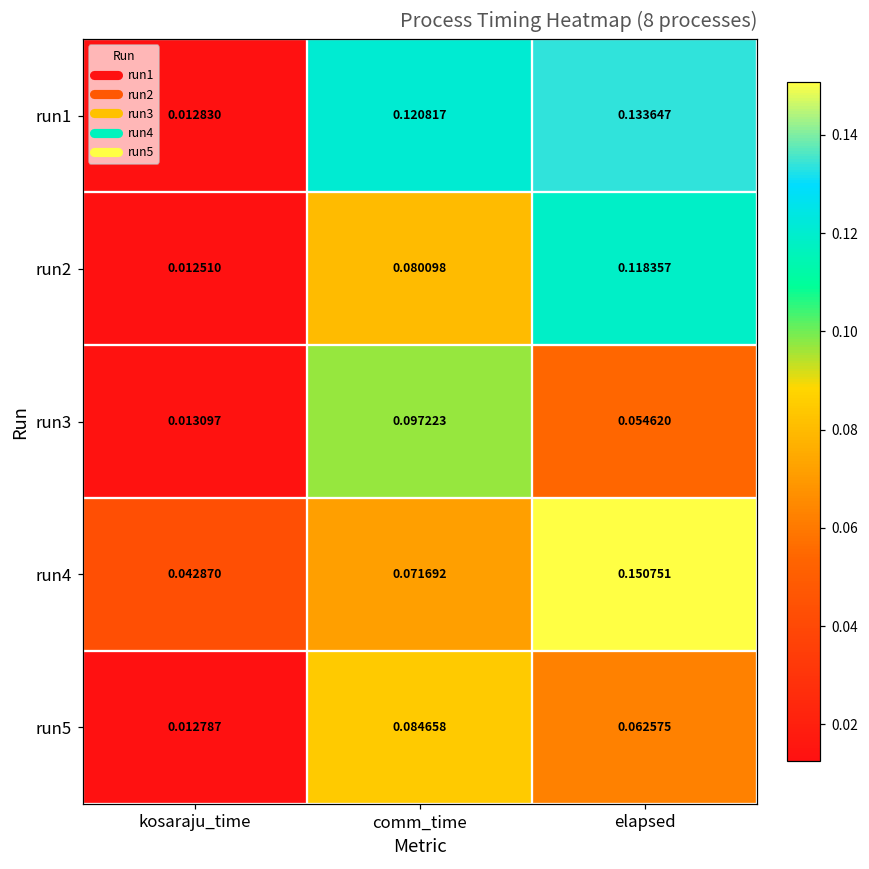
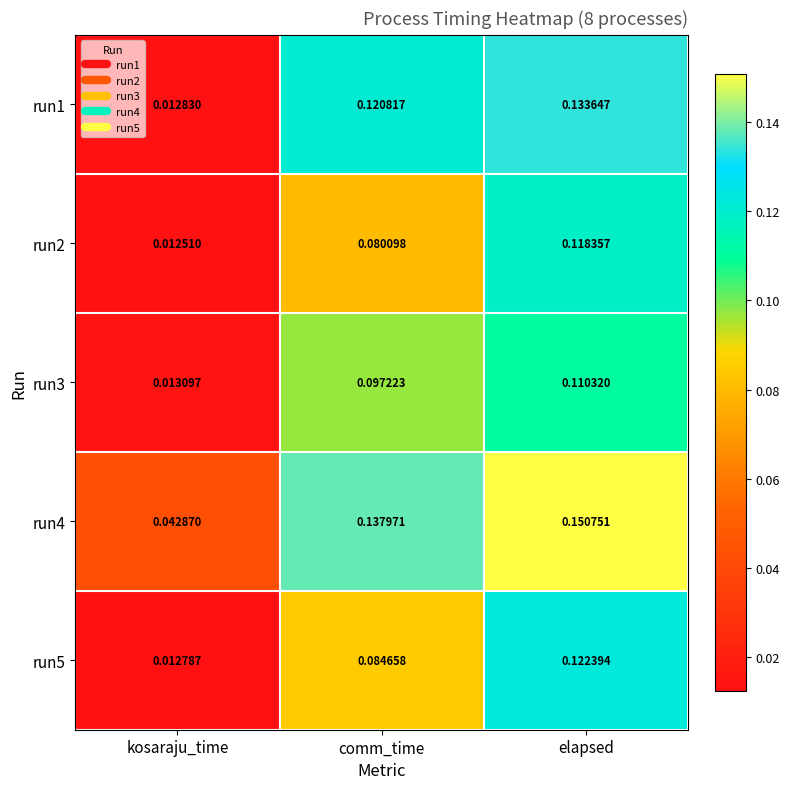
  {
    "run1": {
      "kosaraju_time": 0.012830,
      "comm_time": 0.120817,
      "elapsed": 0.133647
    },
    "run2": {
      "kosaraju_time": 0.012510,
      "comm_time": 0.080098,
      "elapsed": 0.118357
    },
    "run3": {
      "kosaraju_time": 0.013097,
      "comm_time": 0.097223,
-     "elapsed": 0.054620
+     "elapsed": 0.110320
    },
    "run4": {
      "kosaraju_time": 0.042870,
-     "comm_time": 0.071692,
+     "comm_time": 0.137971,
      "elapsed": 0.150751
    },
    "run5": {
      "kosaraju_time": 0.012787,
      "comm_time": 0.084658,
-     "elapsed": 0.062575
+     "elapsed": 0.122394
    }
  }
